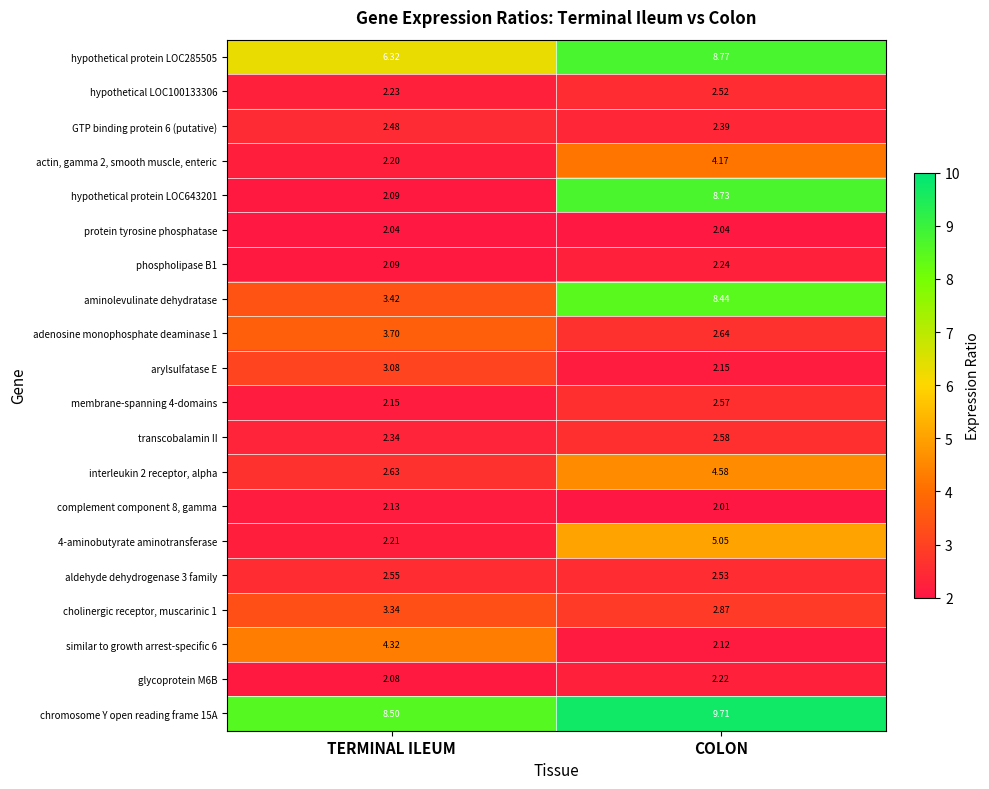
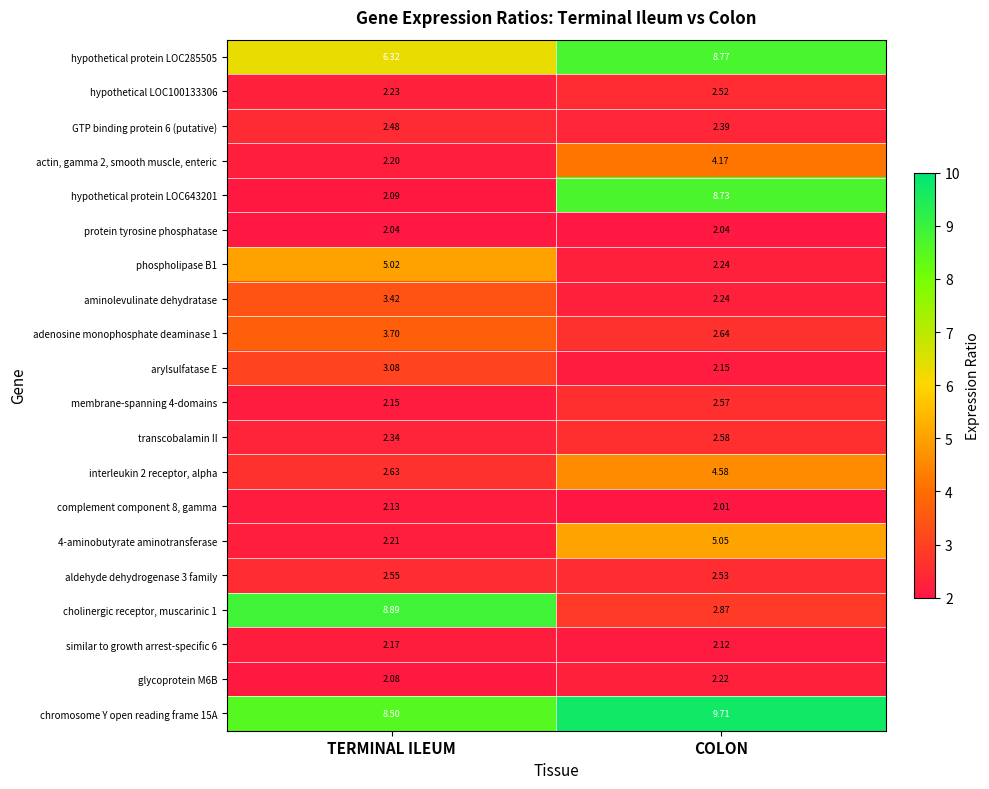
  {
    "hypothetical protein LOC285505": {
      "TERMINAL ILEUM": 6.32,
      "COLON": 8.77
    },
    "hypothetical LOC100133306": {
      "TERMINAL ILEUM": 2.23,
      "COLON": 2.52
    },
    "GTP binding protein 6 (putative)": {
      "TERMINAL ILEUM": 2.48,
      "COLON": 2.39
    },
    "actin, gamma 2, smooth muscle, enteric": {
      "TERMINAL ILEUM": 2.20,
      "COLON": 4.17
    },
    "hypothetical protein LOC643201": {
      "TERMINAL ILEUM": 2.09,
      "COLON": 8.73
    },
    "protein tyrosine phosphatase": {
      "TERMINAL ILEUM": 2.04,
      "COLON": 2.04
    },
    "phospholipase B1": {
-     "TERMINAL ILEUM": 2.09,
+     "TERMINAL ILEUM": 5.02,
      "COLON": 2.24
    },
    "aminolevulinate dehydratase": {
      "TERMINAL ILEUM": 3.42,
-     "COLON": 8.44
+     "COLON": 2.24
    },
    "adenosine monophosphate deaminase 1": {
      "TERMINAL ILEUM": 3.70,
      "COLON": 2.64
    },
    "arylsulfatase E": {
      "TERMINAL ILEUM": 3.08,
      "COLON": 2.15
    },
    "membrane-spanning 4-domains": {
      "TERMINAL ILEUM": 2.15,
      "COLON": 2.57
    },
    "transcobalamin II": {
      "TERMINAL ILEUM": 2.34,
      "COLON": 2.58
    },
    "interleukin 2 receptor, alpha": {
      "TERMINAL ILEUM": 2.63,
      "COLON": 4.58
    },
    "complement component 8, gamma": {
      "TERMINAL ILEUM": 2.13,
      "COLON": 2.01
    },
    "4-aminobutyrate aminotransferase": {
      "TERMINAL ILEUM": 2.21,
      "COLON": 5.05
    },
    "aldehyde dehydrogenase 3 family": {
      "TERMINAL ILEUM": 2.55,
      "COLON": 2.53
    },
    "cholinergic receptor, muscarinic 1": {
-     "TERMINAL ILEUM": 3.34,
+     "TERMINAL ILEUM": 8.89,
      "COLON": 2.87
    },
    "similar to growth arrest-specific 6": {
-     "TERMINAL ILEUM": 4.32,
+     "TERMINAL ILEUM": 2.17,
      "COLON": 2.12
    },
    "glycoprotein M6B": {
      "TERMINAL ILEUM": 2.08,
      "COLON": 2.22
    },
    "chromosome Y open reading frame 15A": {
      "TERMINAL ILEUM": 8.50,
      "COLON": 9.71
    }
  }
